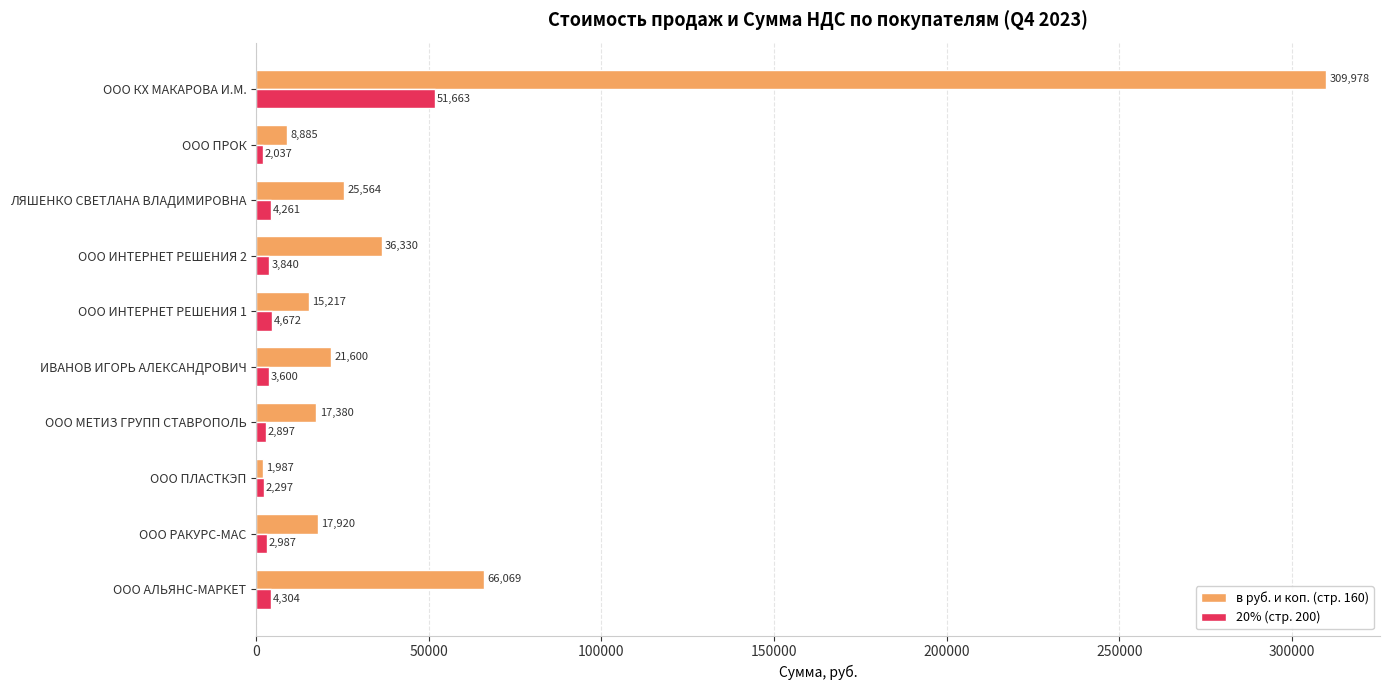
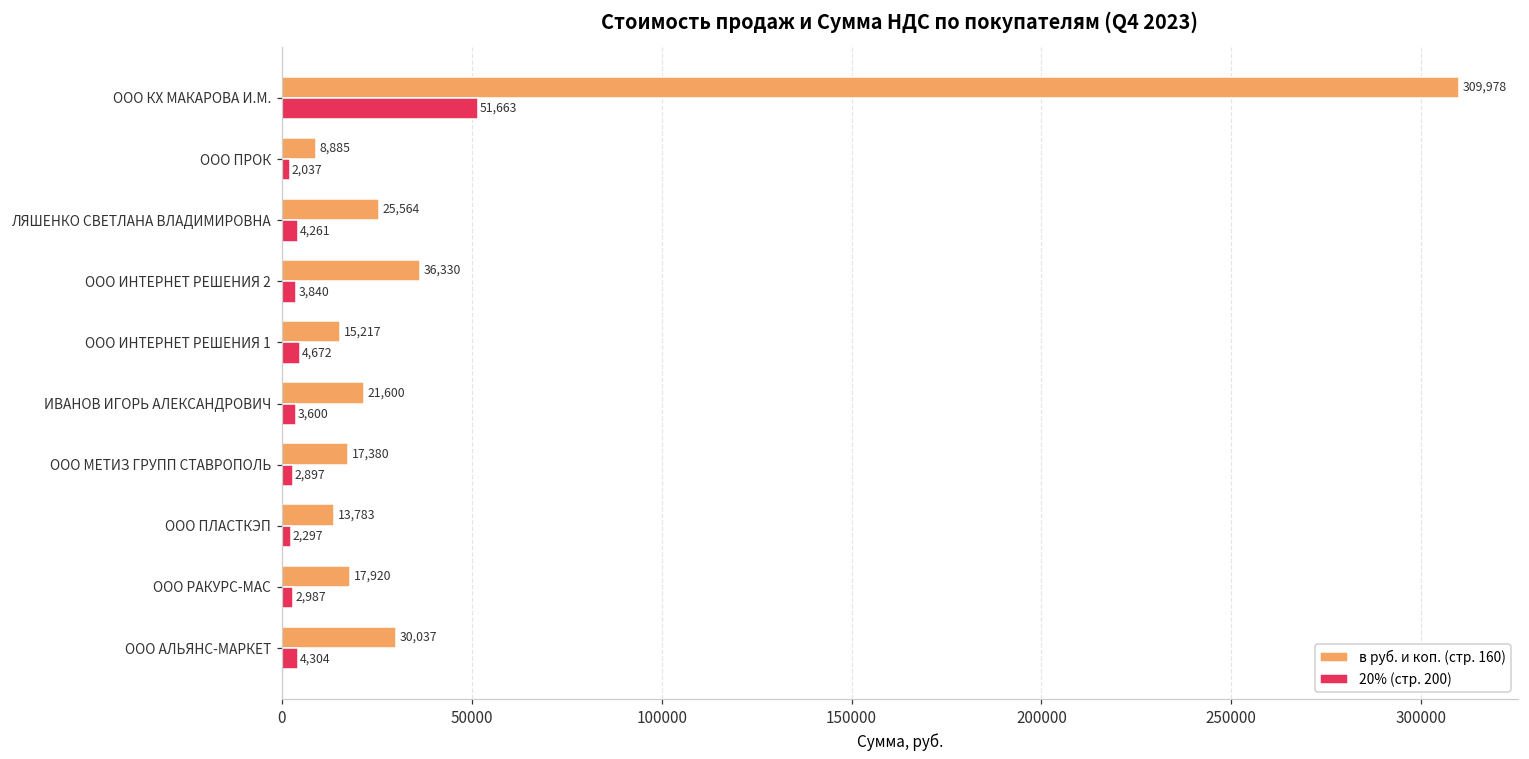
  {
    "в руб. и коп. (стр. 160)": {
      "ООО КХ МАКАРОВА И.М.": "309,978",
      "ООО ПРОК": "8,885",
      "ЛЯШЕНКО СВЕТЛАНА ВЛАДИМИРОВНА": "25,564",
      "ООО ИНТЕРНЕТ РЕШЕНИЯ 2": "36,330",
      "ООО ИНТЕРНЕТ РЕШЕНИЯ 1": "15,217",
      "ИВАНОВ ИГОРЬ АЛЕКСАНДРОВИЧ": "21,600",
      "ООО МЕТИЗ ГРУПП СТАВРОПОЛЬ": "17,380",
-     "ООО ПЛАСТКЭП": "1,987",
+     "ООО ПЛАСТКЭП": "13,783",
      "ООО РАКУРС-МАС": "17,920",
-     "ООО АЛЬЯНС-МАРКЕТ": "66,069"
+     "ООО АЛЬЯНС-МАРКЕТ": "30,037"
    },
    "20% (стр. 200)": {
      "ООО КХ МАКАРОВА И.М.": "51,663",
      "ООО ПРОК": "2,037",
      "ЛЯШЕНКО СВЕТЛАНА ВЛАДИМИРОВНА": "4,261",
      "ООО ИНТЕРНЕТ РЕШЕНИЯ 2": "3,840",
      "ООО ИНТЕРНЕТ РЕШЕНИЯ 1": "4,672",
      "ИВАНОВ ИГОРЬ АЛЕКСАНДРОВИЧ": "3,600",
      "ООО МЕТИЗ ГРУПП СТАВРОПОЛЬ": "2,897",
      "ООО ПЛАСТКЭП": "2,297",
      "ООО РАКУРС-МАС": "2,987",
      "ООО АЛЬЯНС-МАРКЕТ": "4,304"
    }
  }
